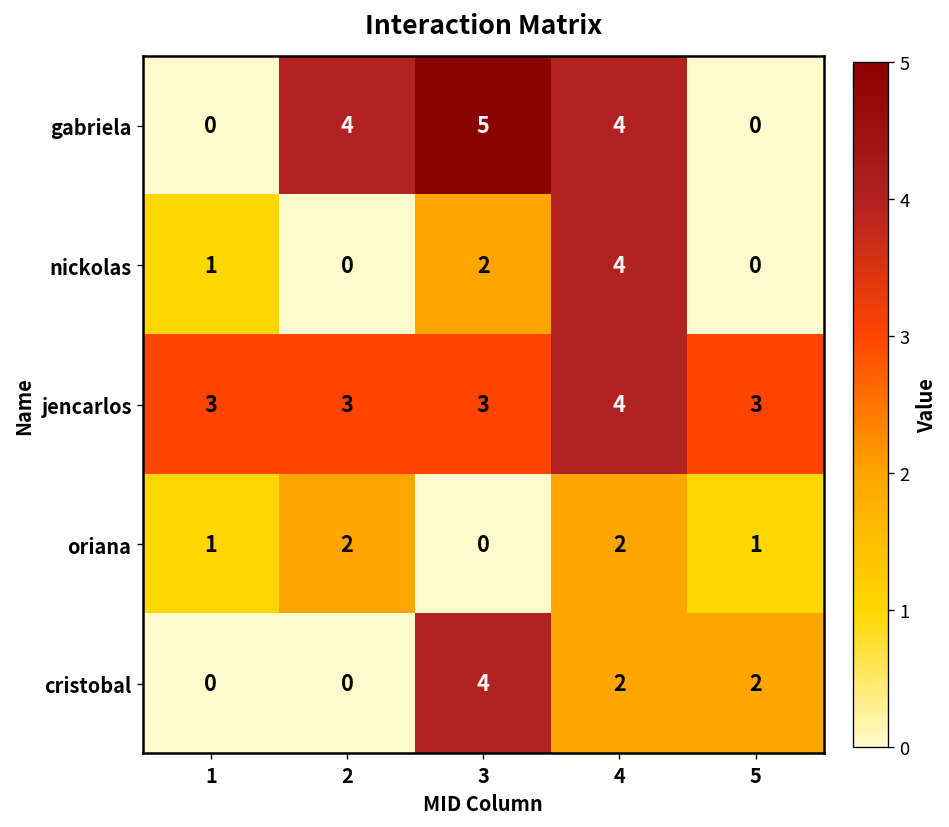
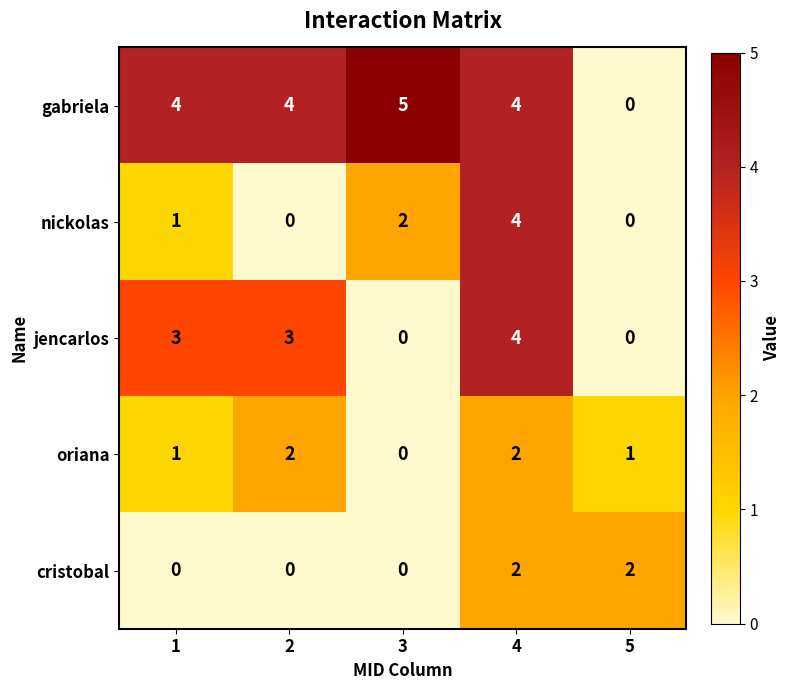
  {
    "gabriela": {
-     "1": 0,
+     "1": 4,
      "2": 4,
      "3": 5,
      "4": 4,
      "5": 0
    },
    "nickolas": {
      "1": 1,
      "2": 0,
      "3": 2,
      "4": 4,
      "5": 0
    },
    "jencarlos": {
      "1": 3,
      "2": 3,
-     "3": 3,
+     "3": 0,
      "4": 4,
-     "5": 3
+     "5": 0
    },
    "oriana": {
      "1": 1,
      "2": 2,
      "3": 0,
      "4": 2,
      "5": 1
    },
    "cristobal": {
      "1": 0,
      "2": 0,
-     "3": 4,
+     "3": 0,
      "4": 2,
      "5": 2
    }
  }
